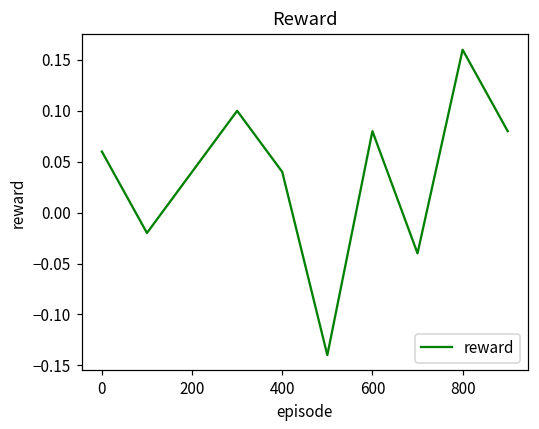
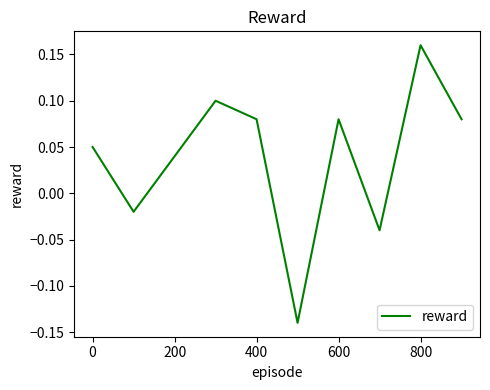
  {
-   "0": 0.06,
+   "0": 0.05,
    "200": 0.04,
-   "400": 0.04,
+   "400": 0.08,
    "600": 0.08,
    "800": 0.16
  }
